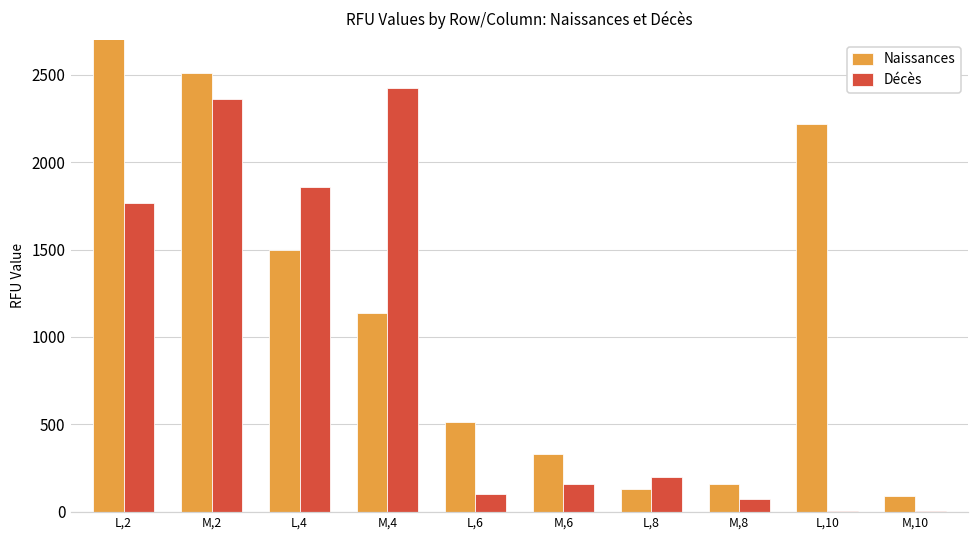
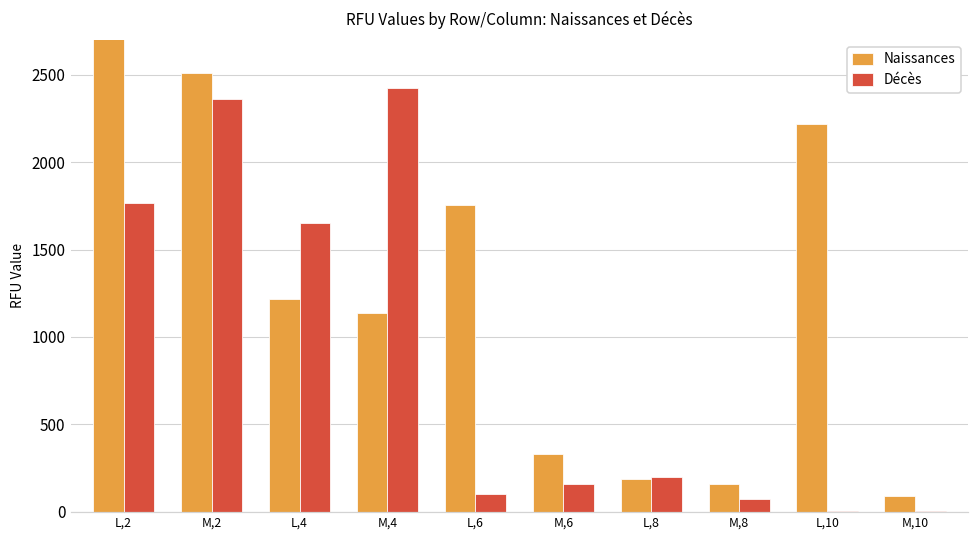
  {
    "Naissances": {
      "M,2": 2510,
-     "L,4": 1500,
+     "L,4": 1220,
      "M,4": 1130,
-     "L,6": 510,
+     "L,6": 1760,
      "M,6": 330,
-     "L,8": 130,
+     "L,8": 190,
      "M,8": 160,
      "L,10": 2220,
      "M,10": 90
    },
    "Décès": {
      "L,2": 1770,
      "M,2": 2360,
-     "L,4": 1860,
+     "L,4": 1650,
      "M,4": 2430,
      "L,6": 100,
      "M,6": 160,
      "L,8": 200,
      "M,8": 70
    }
  }
